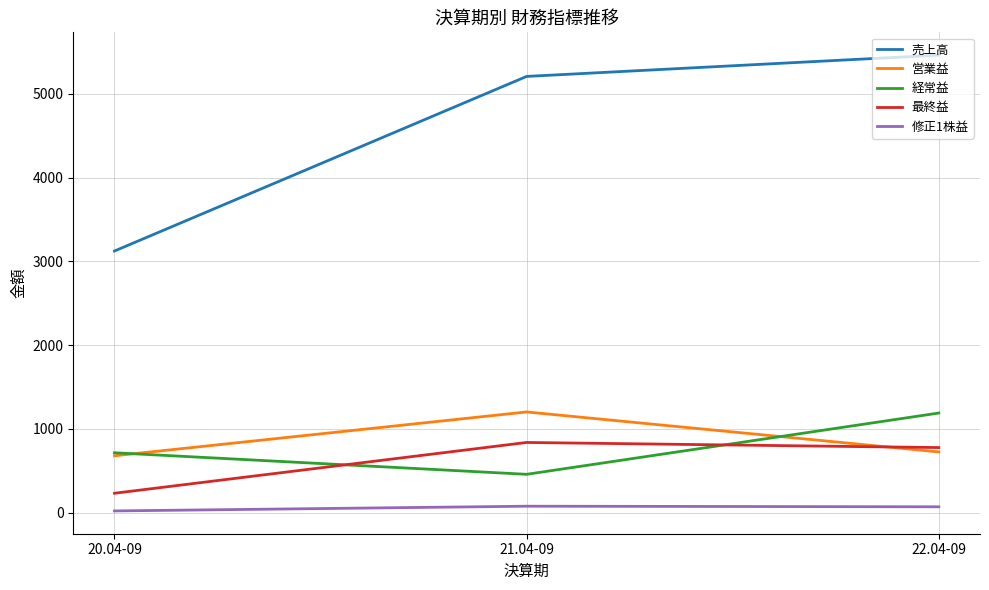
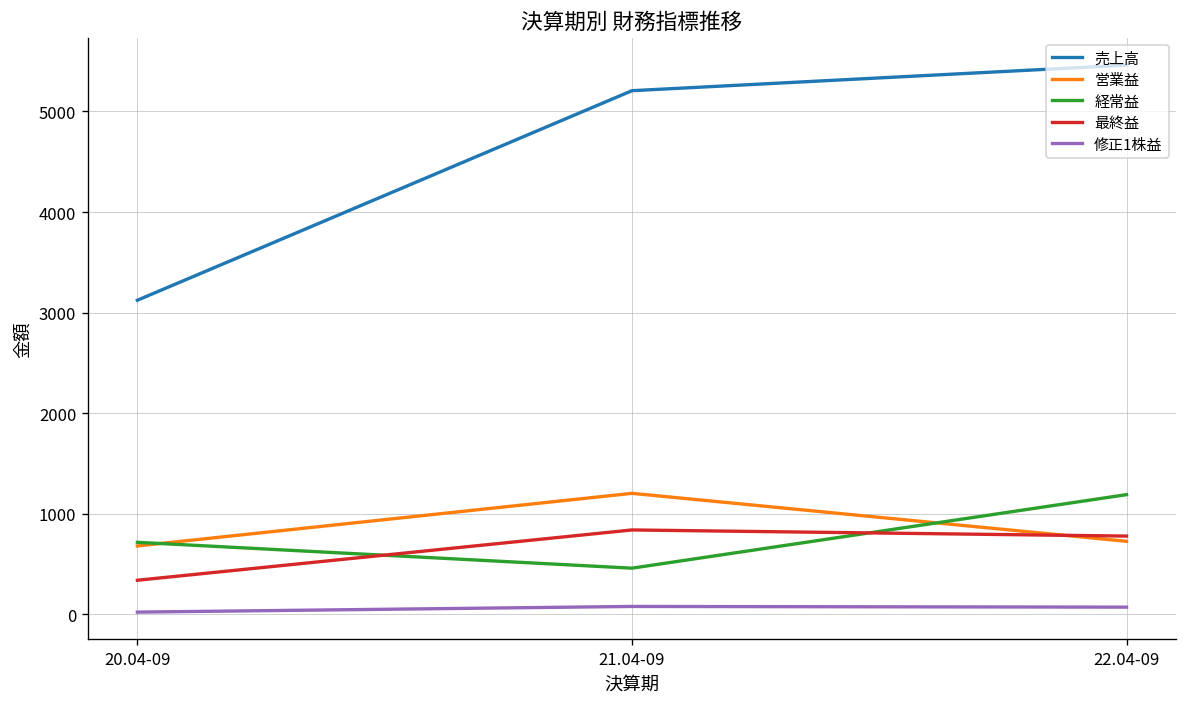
  {
    "売上高": {
      "20.04-09": 3100,
      "21.04-09": 5200
    },
    "営業益": {
      "20.04-09": 700,
      "21.04-09": 1200,
      "22.04-09": 700
    },
    "経常益": {
      "20.04-09": 700,
      "21.04-09": 500,
      "22.04-09": 1200
    },
    "最終益": {
-     "20.04-09": 200,
+     "20.04-09": 300,
      "21.04-09": 800,
      "22.04-09": 800
    },
    "修正1株益": {
      "20.04-09": 0,
      "21.04-09": 100,
      "22.04-09": 100
    }
  }
